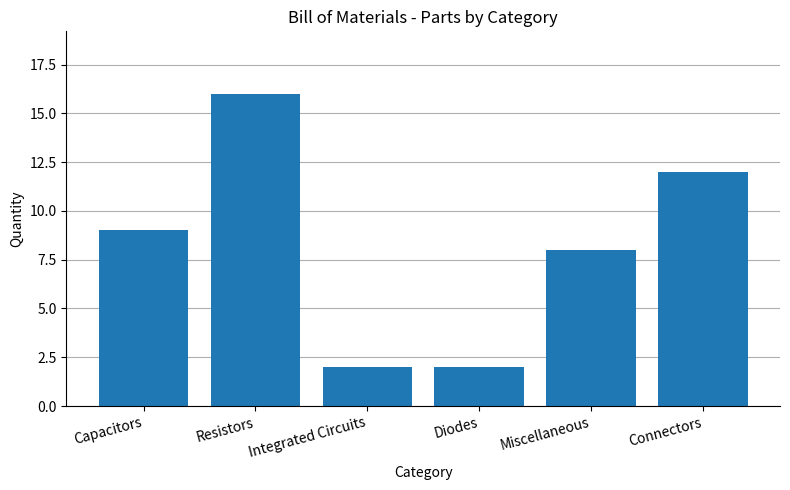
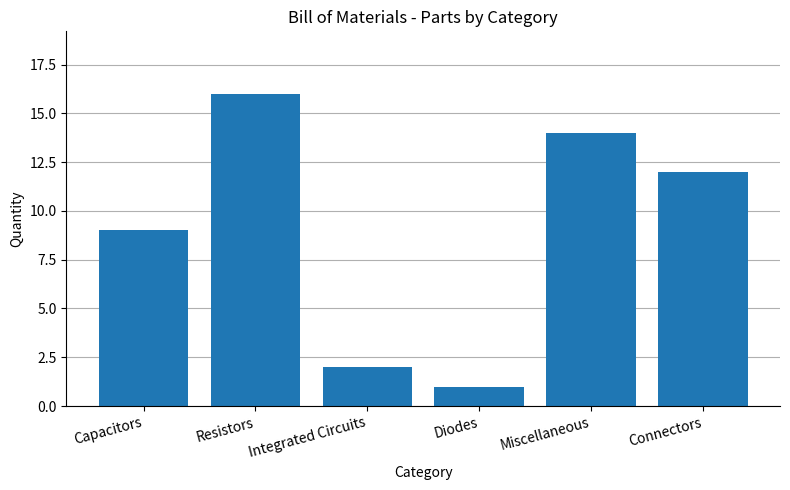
  {
    "Capacitors": 9,
    "Resistors": 16,
    "Integrated Circuits": 2,
-   "Diodes": 2,
-   "Miscellaneous": 8,
+   "Diodes": 1,
+   "Miscellaneous": 14,
    "Connectors": 12
  }
